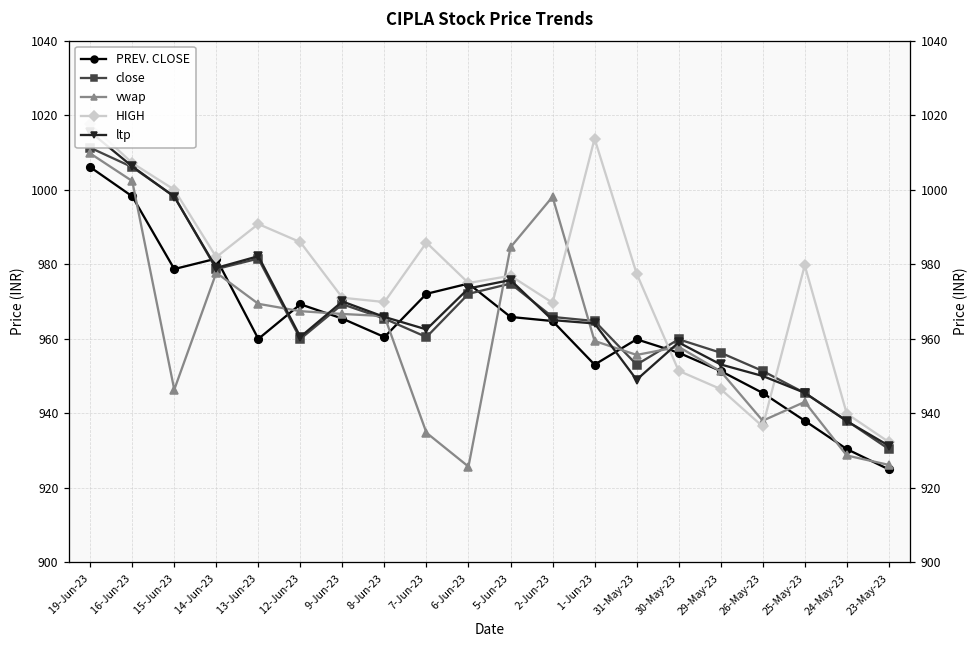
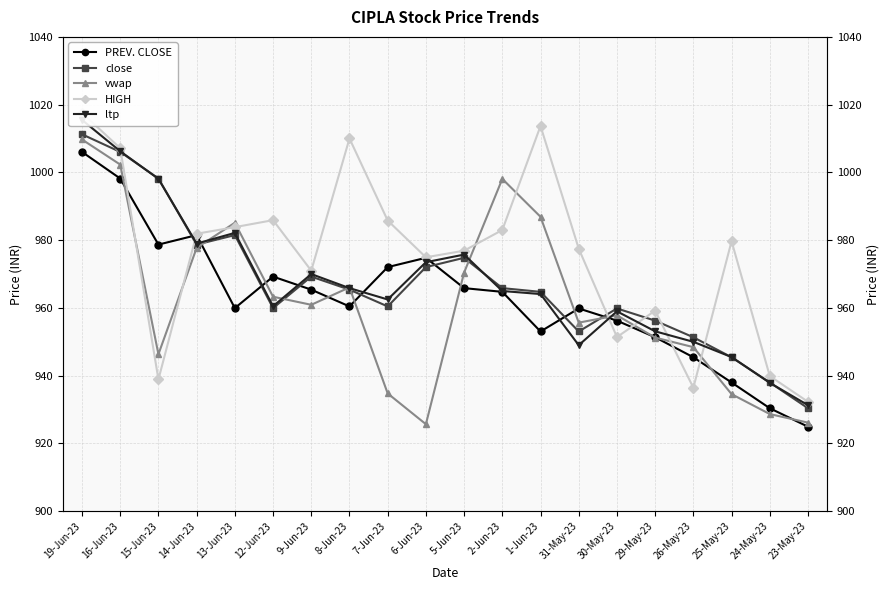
  {
    "vwap": {
      "19-Jun-23": 1010,
      "16-Jun-23": 1002,
      "15-Jun-23": 946,
      "14-Jun-23": 978,
-     "13-Jun-23": 969,
-     "12-Jun-23": 967,
-     "9-Jun-23": 967,
+     "13-Jun-23": 985,
+     "12-Jun-23": 963,
+     "9-Jun-23": 961,
      "7-Jun-23": 935,
      "6-Jun-23": 926,
-     "5-Jun-23": 985,
+     "5-Jun-23": 970,
      "2-Jun-23": 998,
-     "1-Jun-23": 959,
+     "1-Jun-23": 987,
      "31-May-23": 956,
      "30-May-23": 958,
-     "26-May-23": 938,
-     "25-May-23": 943,
+     "26-May-23": 948,
+     "25-May-23": 935,
      "24-May-23": 929,
      "23-May-23": 926
    },
    "HIGH": {
      "16-Jun-23": 1007,
-     "15-Jun-23": 1000,
-     "13-Jun-23": 991,
+     "15-Jun-23": 939,
+     "13-Jun-23": 984,
      "12-Jun-23": 986,
      "9-Jun-23": 971,
-     "8-Jun-23": 970,
+     "8-Jun-23": 1010,
      "7-Jun-23": 986,
      "5-Jun-23": 977,
-     "2-Jun-23": 970,
+     "2-Jun-23": 983,
      "1-Jun-23": 1014,
      "31-May-23": 978,
      "30-May-23": 951,
-     "29-May-23": 947,
+     "29-May-23": 959,
      "26-May-23": 936,
      "25-May-23": 980,
      "24-May-23": 940,
      "23-May-23": 932
    }
  }
